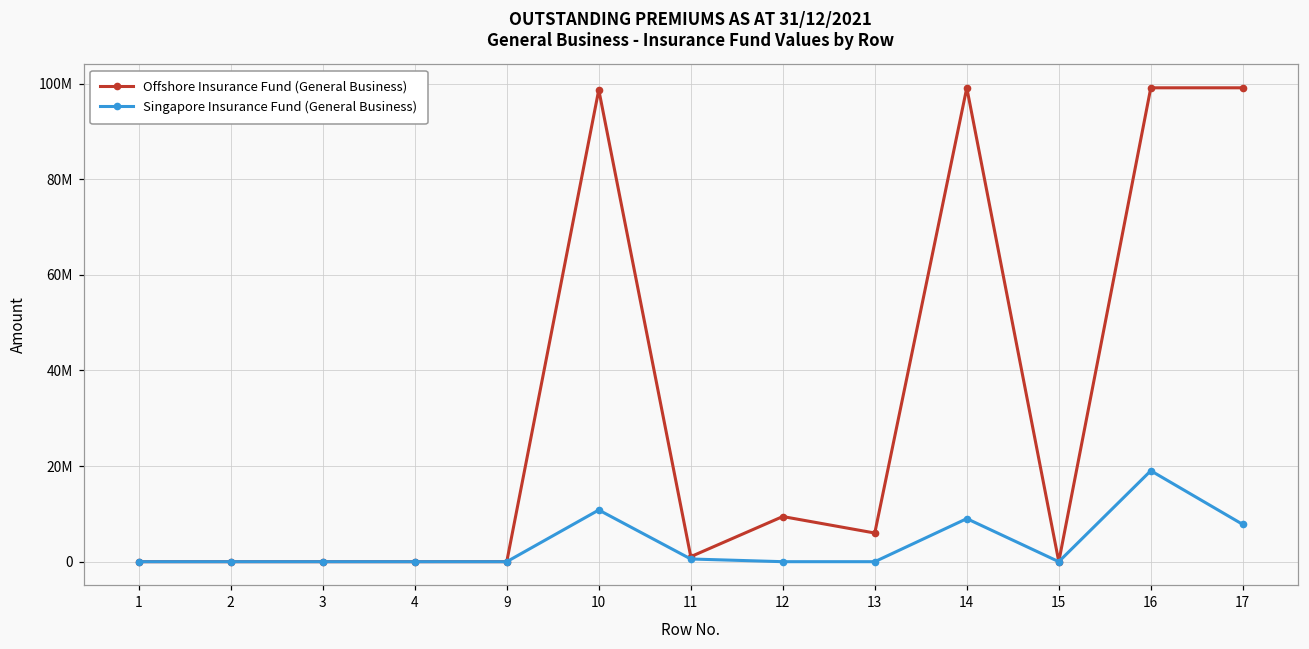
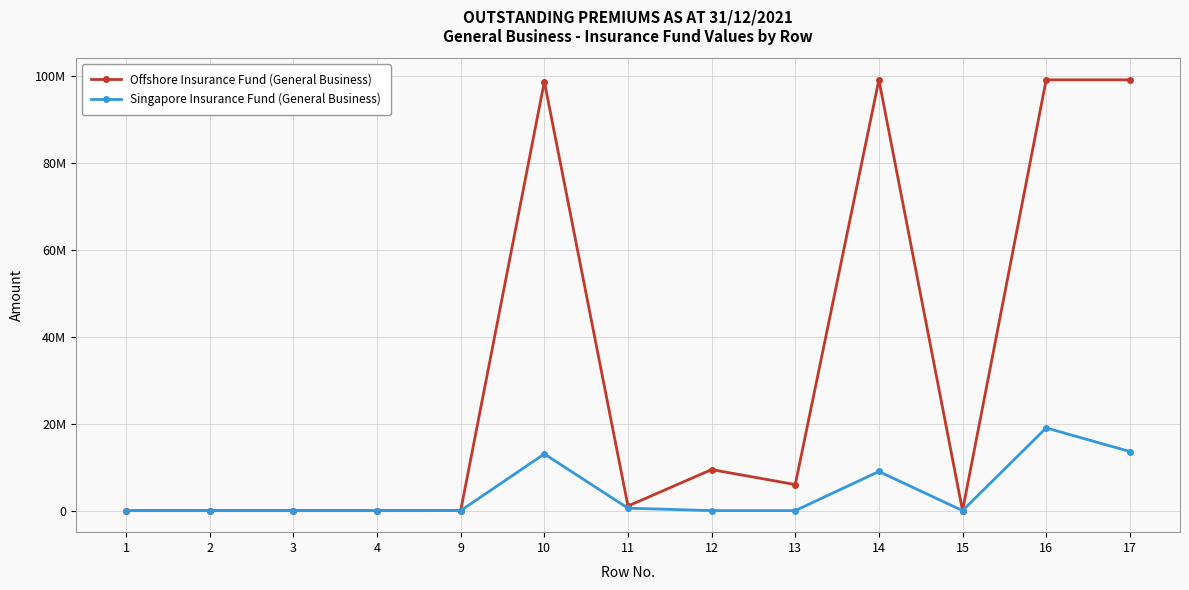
  {
    "Offshore Insurance Fund (General Business)": {
      "10": 99000000,
      "12": 9000000,
      "13": 6000000,
      "14": 99000000,
      "16": 99000000,
      "17": 99000000
    },
    "Singapore Insurance Fund (General Business)": {
-     "10": 11000000,
+     "10": 13000000,
      "12": 0,
      "13": 0,
      "14": 9000000,
      "16": 19000000,
-     "17": 8000000
+     "17": 14000000
    }
  }
